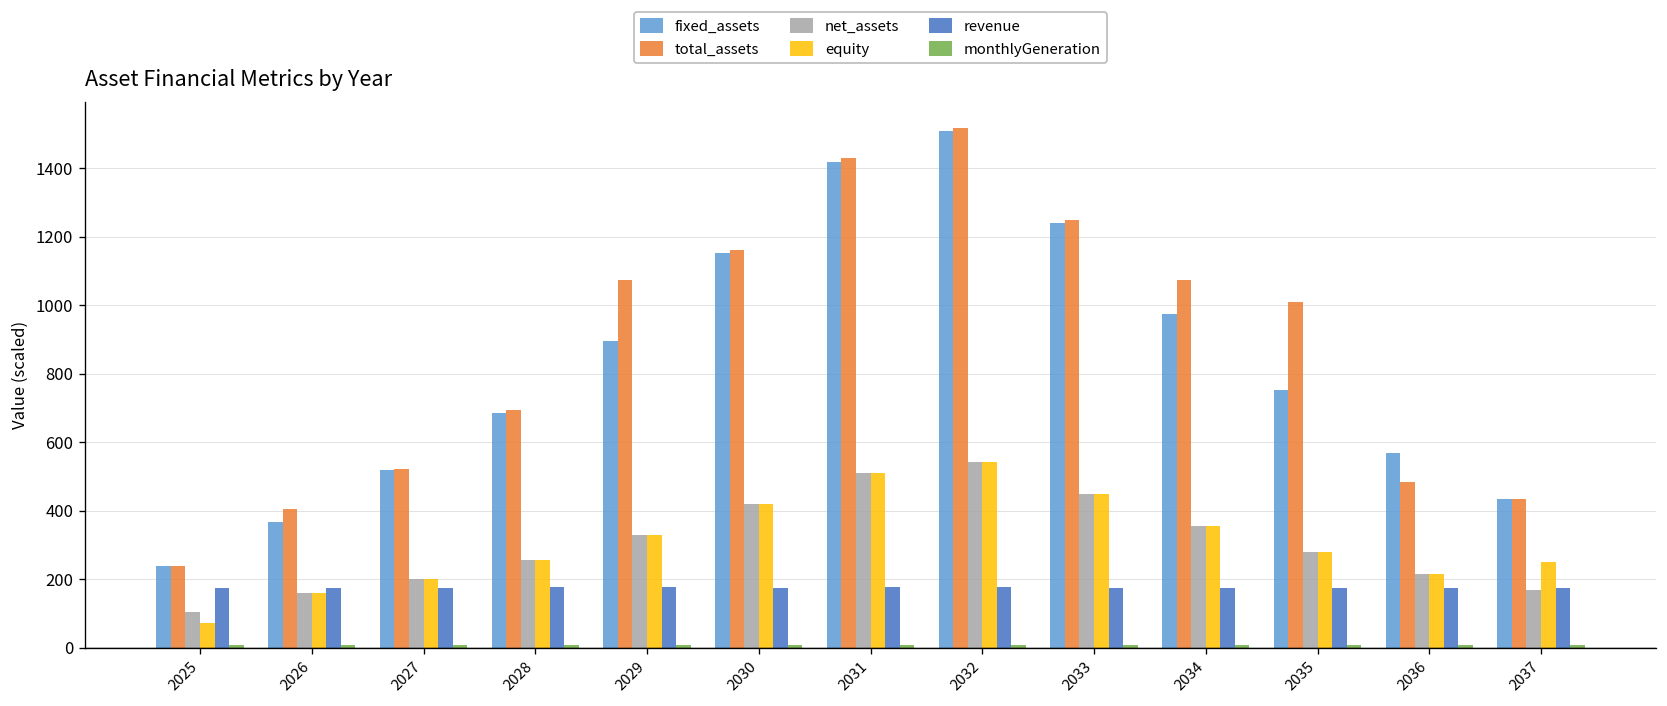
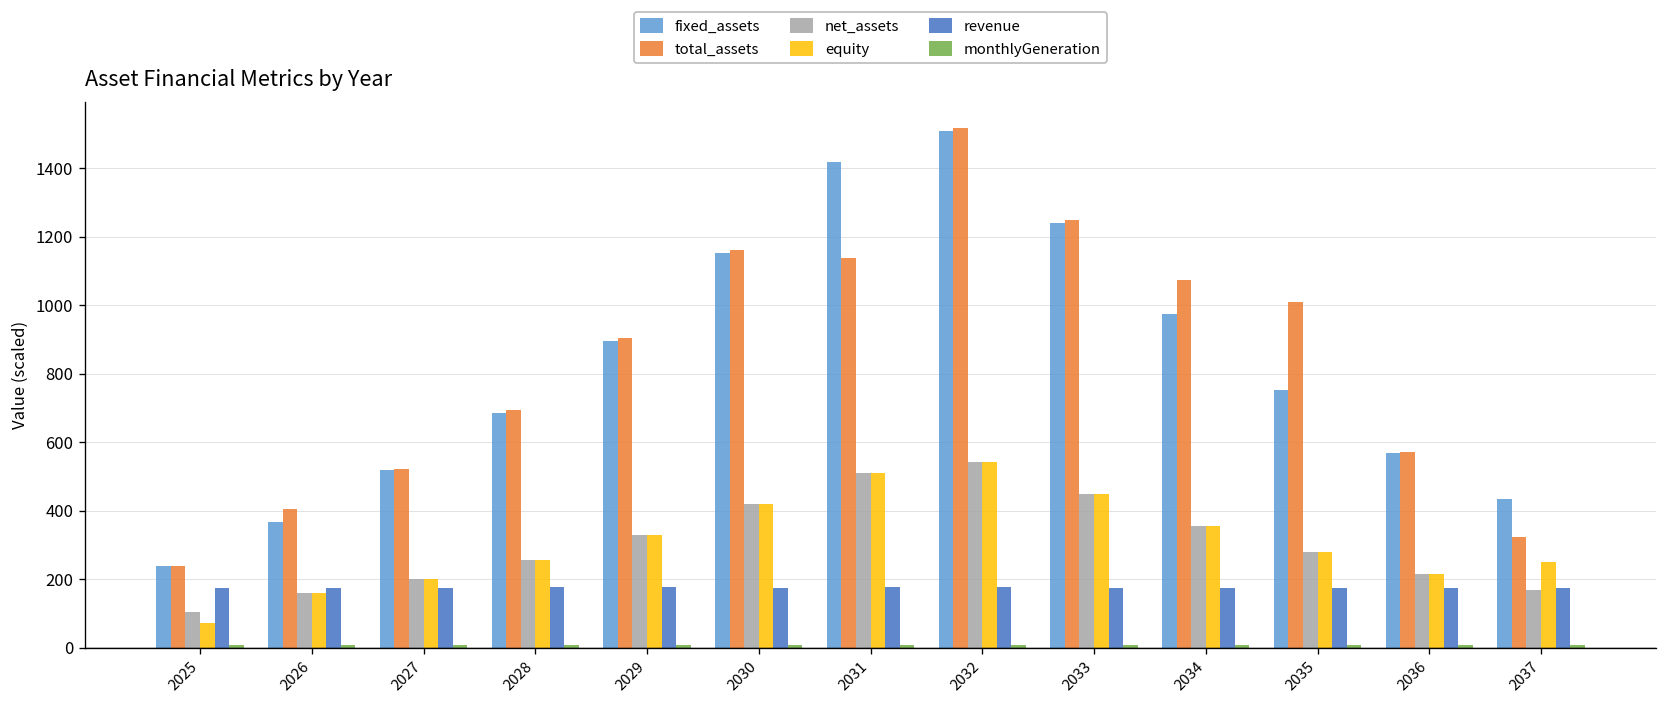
  {
    "total_assets": {
      "2025": 240,
      "2026": 400,
      "2027": 520,
      "2028": 690,
-     "2029": 1070,
+     "2029": 900,
      "2030": 1160,
-     "2031": 1430,
+     "2031": 1140,
      "2032": 1520,
      "2033": 1250,
      "2034": 1070,
      "2035": 1010,
-     "2036": 480,
-     "2037": 440
+     "2036": 570,
+     "2037": 320
    },
    "net_assets": {
      "2025": 100,
      "2026": 160,
      "2027": 200,
      "2028": 260,
      "2029": 330,
      "2030": 420,
      "2031": 510,
      "2032": 540,
      "2033": 450,
      "2034": 350,
      "2035": 280,
      "2036": 220,
      "2037": 170
    },
    "equity": {
      "2025": 70,
      "2026": 160,
      "2027": 200,
      "2028": 260,
      "2029": 330,
      "2030": 420,
      "2031": 510,
      "2032": 540,
      "2033": 450,
      "2034": 350,
      "2035": 280,
      "2036": 220,
      "2037": 250
    }
  }
